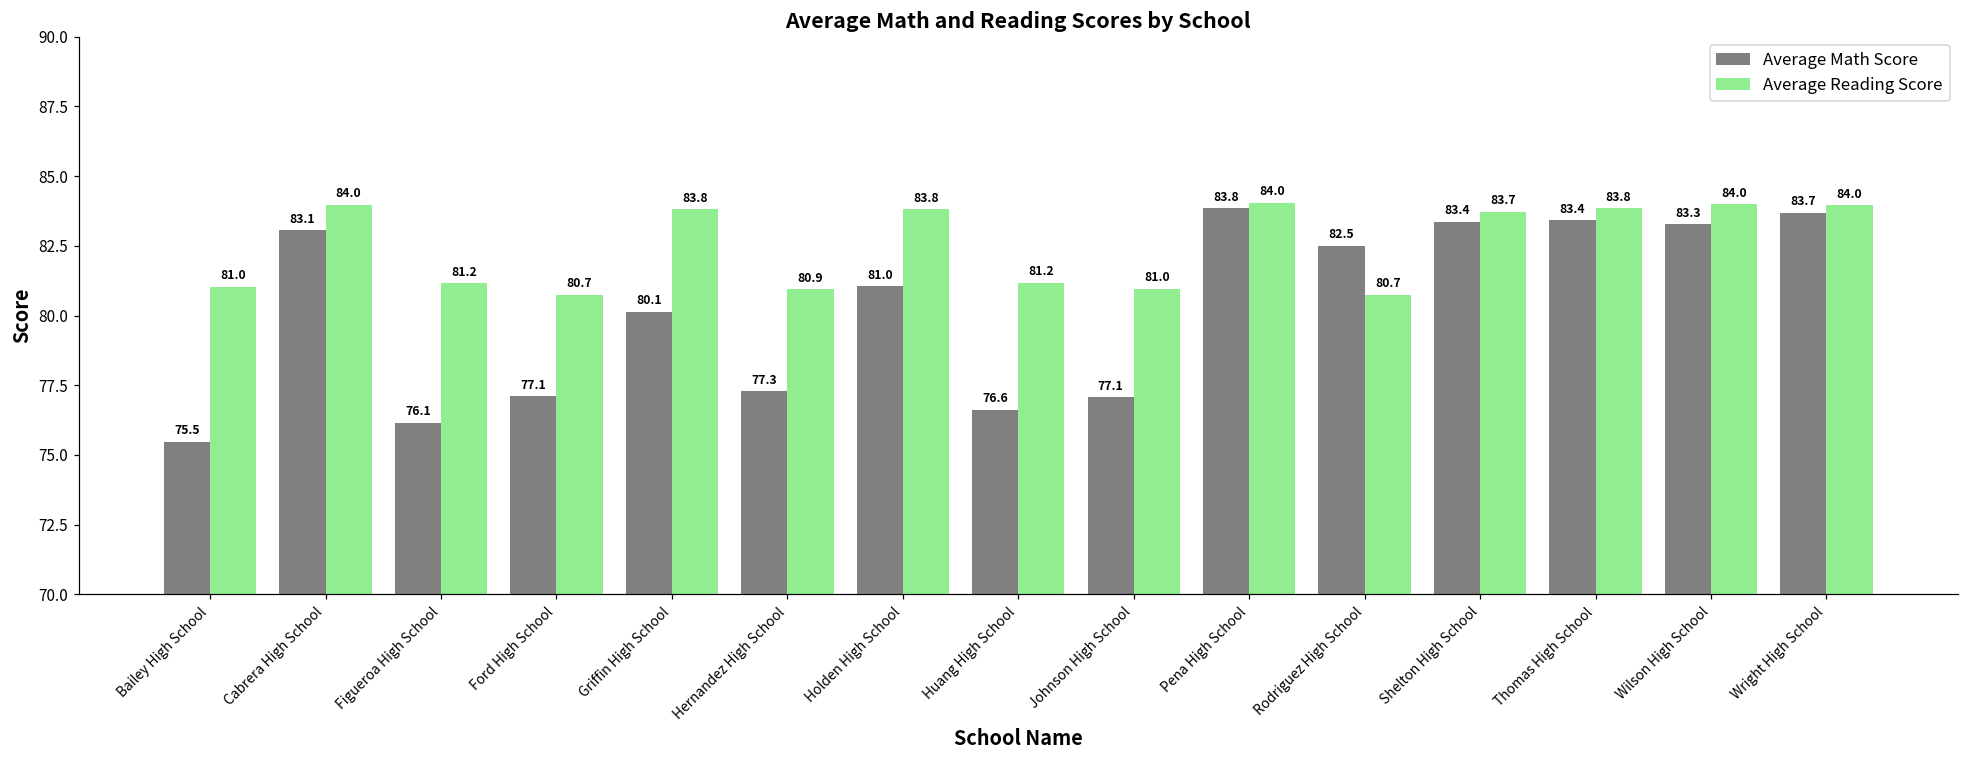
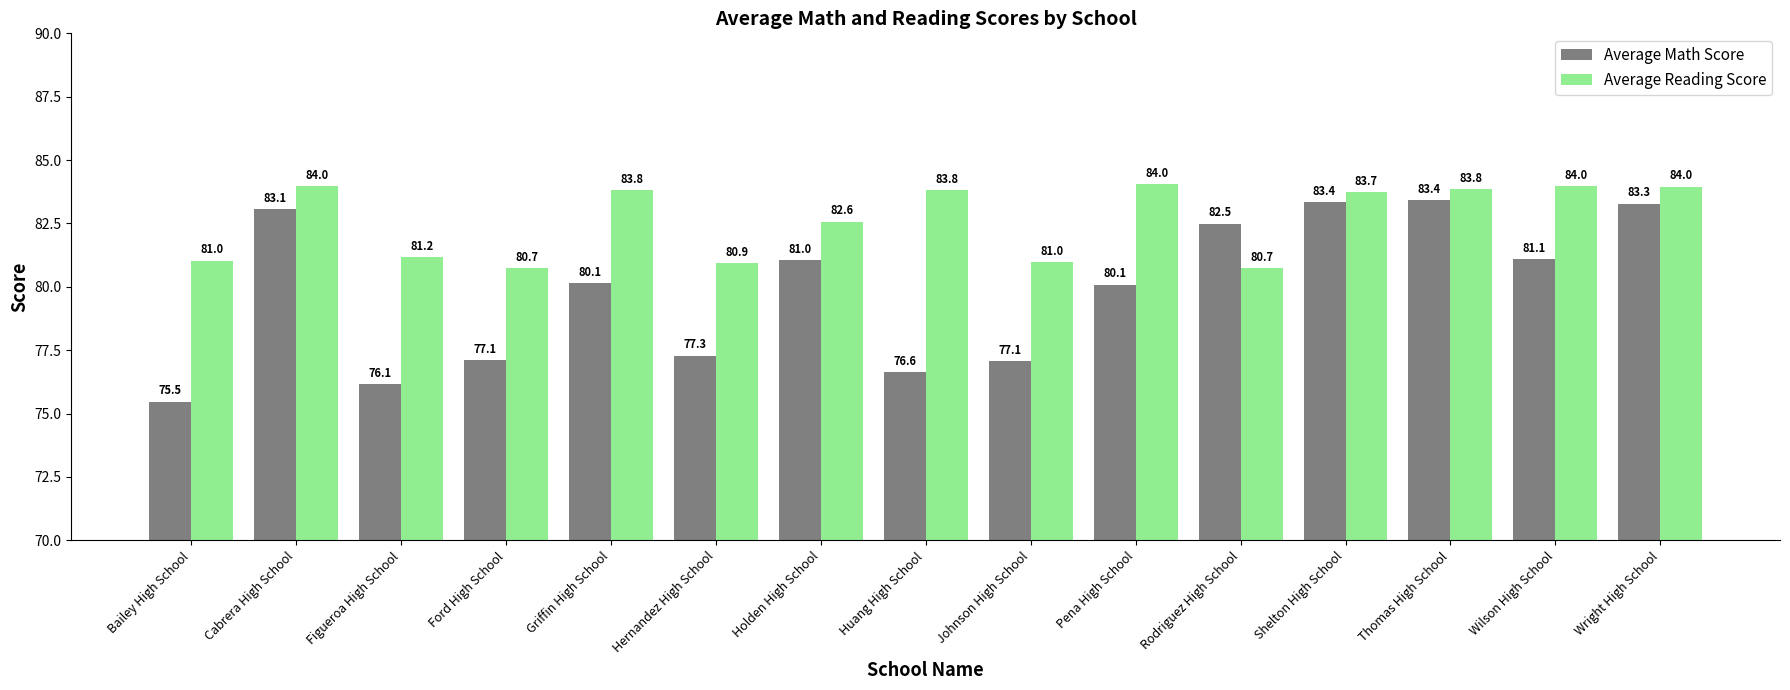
  {
    "Average Math Score": {
      "Bailey High School": 75.5,
      "Cabrera High School": 83.1,
      "Figueroa High School": 76.1,
      "Ford High School": 77.1,
      "Griffin High School": 80.1,
      "Hernandez High School": 77.3,
      "Holden High School": 81.0,
      "Huang High School": 76.6,
      "Johnson High School": 77.1,
-     "Pena High School": 83.8,
+     "Pena High School": 80.1,
      "Rodriguez High School": 82.5,
      "Shelton High School": 83.4,
      "Thomas High School": 83.4,
-     "Wilson High School": 83.3,
-     "Wright High School": 83.7
+     "Wilson High School": 81.1,
+     "Wright High School": 83.3
    },
    "Average Reading Score": {
      "Bailey High School": 81.0,
      "Cabrera High School": 84.0,
      "Figueroa High School": 81.2,
      "Ford High School": 80.7,
      "Griffin High School": 83.8,
      "Hernandez High School": 80.9,
-     "Holden High School": 83.8,
-     "Huang High School": 81.2,
+     "Holden High School": 82.6,
+     "Huang High School": 83.8,
      "Johnson High School": 81.0,
      "Pena High School": 84.0,
      "Rodriguez High School": 80.7,
      "Shelton High School": 83.7,
      "Thomas High School": 83.8,
      "Wilson High School": 84.0,
      "Wright High School": 84.0
    }
  }
